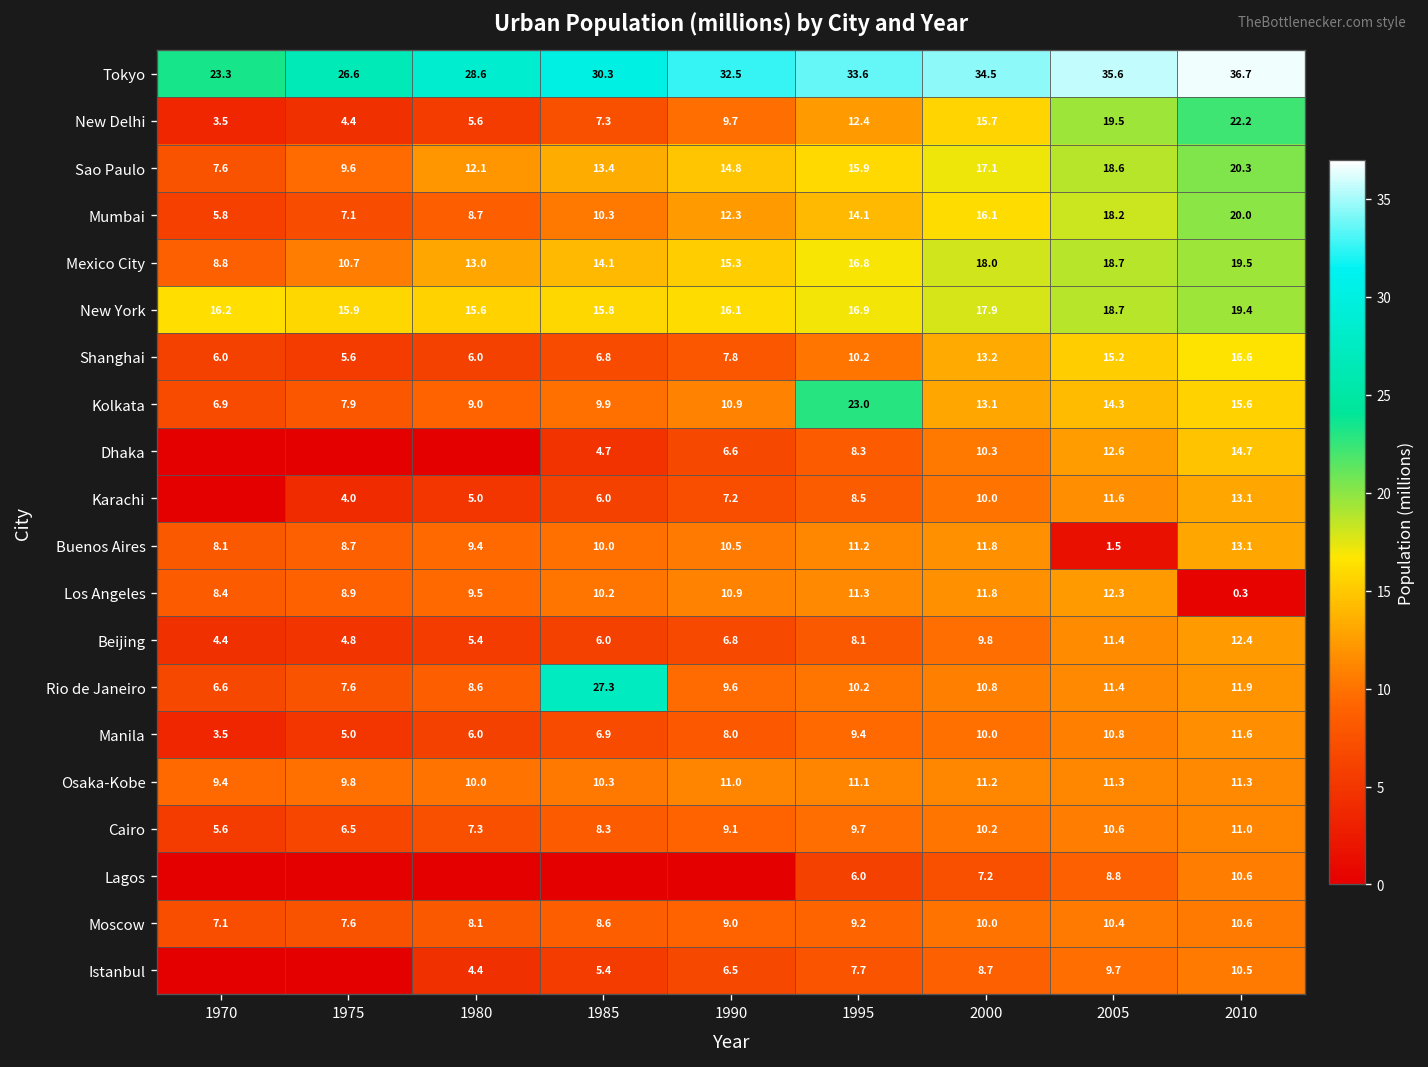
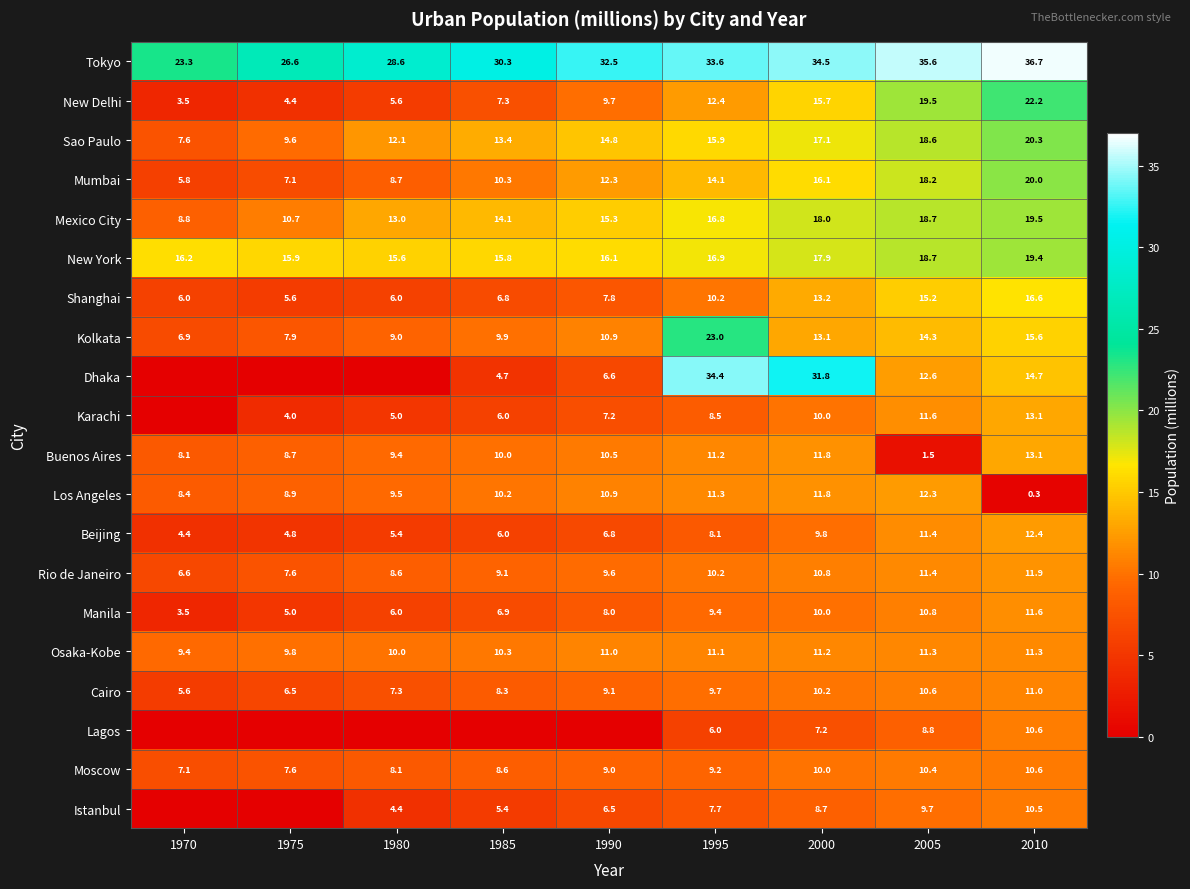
  {
    "Tokyo": {
      "1970": 23.3,
      "1975": 26.6,
      "1980": 28.6,
      "1985": 30.3,
      "1990": 32.5,
      "1995": 33.6,
      "2000": 34.5,
      "2005": 35.6,
      "2010": 36.7
    },
    "New Delhi": {
      "1970": 3.5,
      "1975": 4.4,
      "1980": 5.6,
      "1985": 7.3,
      "1990": 9.7,
      "1995": 12.4,
      "2000": 15.7,
      "2005": 19.5,
      "2010": 22.2
    },
    "Sao Paulo": {
      "1970": 7.6,
      "1975": 9.6,
      "1980": 12.1,
      "1985": 13.4,
      "1990": 14.8,
      "1995": 15.9,
      "2000": 17.1,
      "2005": 18.6,
      "2010": 20.3
    },
    "Mumbai": {
      "1970": 5.8,
      "1975": 7.1,
      "1980": 8.7,
      "1985": 10.3,
      "1990": 12.3,
      "1995": 14.1,
      "2000": 16.1,
      "2005": 18.2,
      "2010": 20.0
    },
    "Mexico City": {
      "1970": 8.8,
      "1975": 10.7,
      "1980": 13.0,
      "1985": 14.1,
      "1990": 15.3,
      "1995": 16.8,
      "2000": 18.0,
      "2005": 18.7,
      "2010": 19.5
    },
    "New York": {
      "1970": 16.2,
      "1975": 15.9,
      "1980": 15.6,
      "1985": 15.8,
      "1990": 16.1,
      "1995": 16.9,
      "2000": 17.9,
      "2005": 18.7,
      "2010": 19.4
    },
    "Shanghai": {
      "1970": 6.0,
      "1975": 5.6,
      "1980": 6.0,
      "1985": 6.8,
      "1990": 7.8,
      "1995": 10.2,
      "2000": 13.2,
      "2005": 15.2,
      "2010": 16.6
    },
    "Kolkata": {
      "1970": 6.9,
      "1975": 7.9,
      "1980": 9.0,
      "1985": 9.9,
      "1990": 10.9,
      "1995": 23.0,
      "2000": 13.1,
      "2005": 14.3,
      "2010": 15.6
    },
    "Dhaka": {
      "1985": 4.7,
      "1990": 6.6,
-     "1995": 8.3,
-     "2000": 10.3,
+     "1995": 34.4,
+     "2000": 31.8,
      "2005": 12.6,
      "2010": 14.7
    },
    "Karachi": {
      "1975": 4.0,
      "1980": 5.0,
      "1985": 6.0,
      "1990": 7.2,
      "1995": 8.5,
      "2000": 10.0,
      "2005": 11.6,
      "2010": 13.1
    },
    "Buenos Aires": {
      "1970": 8.1,
      "1975": 8.7,
      "1980": 9.4,
      "1985": 10.0,
      "1990": 10.5,
      "1995": 11.2,
      "2000": 11.8,
      "2005": 1.5,
      "2010": 13.1
    },
    "Los Angeles": {
      "1970": 8.4,
      "1975": 8.9,
      "1980": 9.5,
      "1985": 10.2,
      "1990": 10.9,
      "1995": 11.3,
      "2000": 11.8,
      "2005": 12.3,
      "2010": 0.3
    },
    "Beijing": {
      "1970": 4.4,
      "1975": 4.8,
      "1980": 5.4,
      "1985": 6.0,
      "1990": 6.8,
      "1995": 8.1,
      "2000": 9.8,
      "2005": 11.4,
      "2010": 12.4
    },
    "Rio de Janeiro": {
      "1970": 6.6,
      "1975": 7.6,
      "1980": 8.6,
-     "1985": 27.3,
+     "1985": 9.1,
      "1990": 9.6,
      "1995": 10.2,
      "2000": 10.8,
      "2005": 11.4,
      "2010": 11.9
    },
    "Manila": {
      "1970": 3.5,
      "1975": 5.0,
      "1980": 6.0,
      "1985": 6.9,
      "1990": 8.0,
      "1995": 9.4,
      "2000": 10.0,
      "2005": 10.8,
      "2010": 11.6
    },
    "Osaka-Kobe": {
      "1970": 9.4,
      "1975": 9.8,
      "1980": 10.0,
      "1985": 10.3,
      "1990": 11.0,
      "1995": 11.1,
      "2000": 11.2,
      "2005": 11.3,
      "2010": 11.3
    },
    "Cairo": {
      "1970": 5.6,
      "1975": 6.5,
      "1980": 7.3,
      "1985": 8.3,
      "1990": 9.1,
      "1995": 9.7,
      "2000": 10.2,
      "2005": 10.6,
      "2010": 11.0
    },
    "Lagos": {
      "1995": 6.0,
      "2000": 7.2,
      "2005": 8.8,
      "2010": 10.6
    },
    "Moscow": {
      "1970": 7.1,
      "1975": 7.6,
      "1980": 8.1,
      "1985": 8.6,
      "1990": 9.0,
      "1995": 9.2,
      "2000": 10.0,
      "2005": 10.4,
      "2010": 10.6
    },
    "Istanbul": {
      "1980": 4.4,
      "1985": 5.4,
      "1990": 6.5,
      "1995": 7.7,
      "2000": 8.7,
      "2005": 9.7,
      "2010": 10.5
    }
  }
